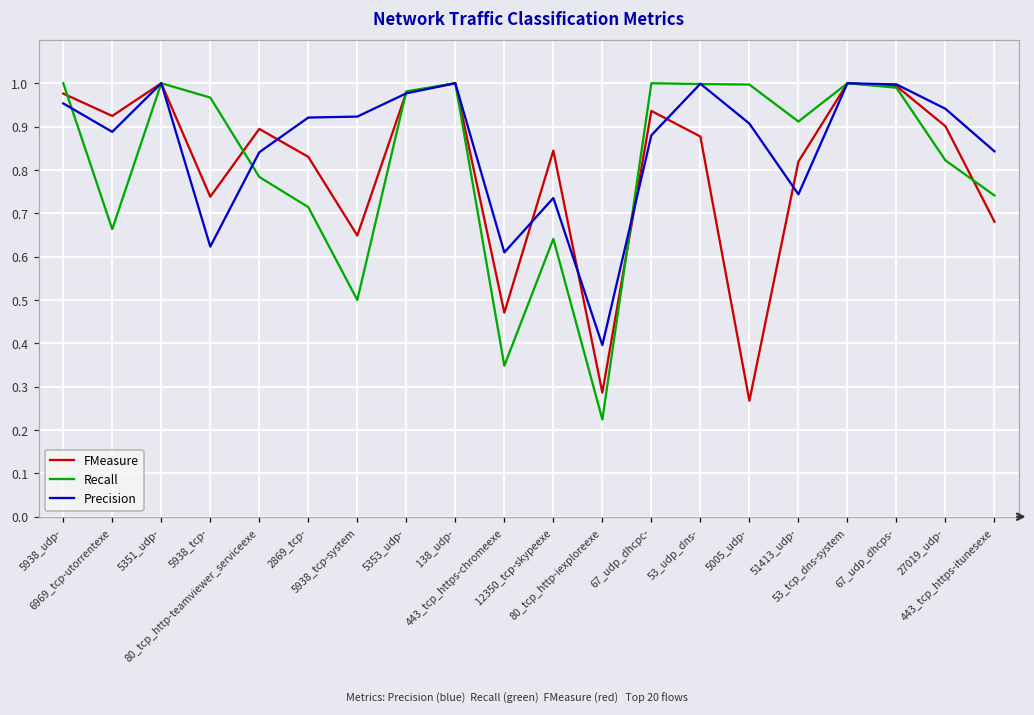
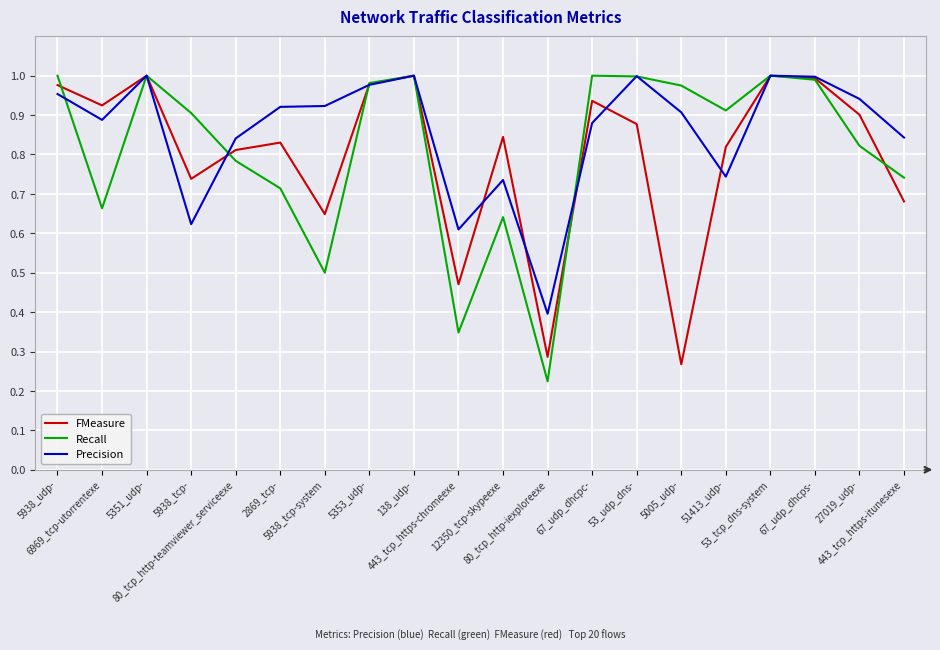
  {
    "FMeasure": {
      "5938_udp-": 0.98,
      "6969_tcp-utorrentexe": 0.92,
      "5938_tcp-": 0.74,
-     "80_tcp_http-teamviewer_serviceexe": 0.89,
+     "80_tcp_http-teamviewer_serviceexe": 0.81,
      "2869_tcp-": 0.83,
      "5938_tcp-system": 0.65,
      "443_tcp_https-chromeexe": 0.47,
      "12350_tcp-skypeexe": 0.84,
      "80_tcp_http-iexploreexe": 0.29,
      "67_udp_dhcpc-": 0.94,
      "53_udp_dns-": 0.88,
      "5005_udp-": 0.27,
      "51413_udp-": 0.82,
      "27019_udp-": 0.90,
      "443_tcp_https-itunesexe": 0.68
    },
    "Recall": {
      "5938_udp-": 1.00,
      "6969_tcp-utorrentexe": 0.66,
-     "5938_tcp-": 0.97,
+     "5938_tcp-": 0.91,
      "80_tcp_http-teamviewer_serviceexe": 0.78,
      "2869_tcp-": 0.71,
      "5938_tcp-system": 0.50,
      "443_tcp_https-chromeexe": 0.35,
      "12350_tcp-skypeexe": 0.64,
      "80_tcp_http-iexploreexe": 0.22,
      "67_udp_dhcpc-": 1.00,
-     "5005_udp-": 1.00,
+     "5005_udp-": 0.98,
      "51413_udp-": 0.91,
      "27019_udp-": 0.82,
      "443_tcp_https-itunesexe": 0.74
    },
    "Precision": {
      "5938_udp-": 0.95,
      "6969_tcp-utorrentexe": 0.89,
      "5938_tcp-": 0.62,
      "80_tcp_http-teamviewer_serviceexe": 0.84,
      "2869_tcp-": 0.92,
      "5938_tcp-system": 0.92,
      "443_tcp_https-chromeexe": 0.61,
      "12350_tcp-skypeexe": 0.74,
      "80_tcp_http-iexploreexe": 0.40,
      "67_udp_dhcpc-": 0.88,
      "5005_udp-": 0.91,
      "51413_udp-": 0.74,
      "27019_udp-": 0.94,
      "443_tcp_https-itunesexe": 0.84
    }
  }
